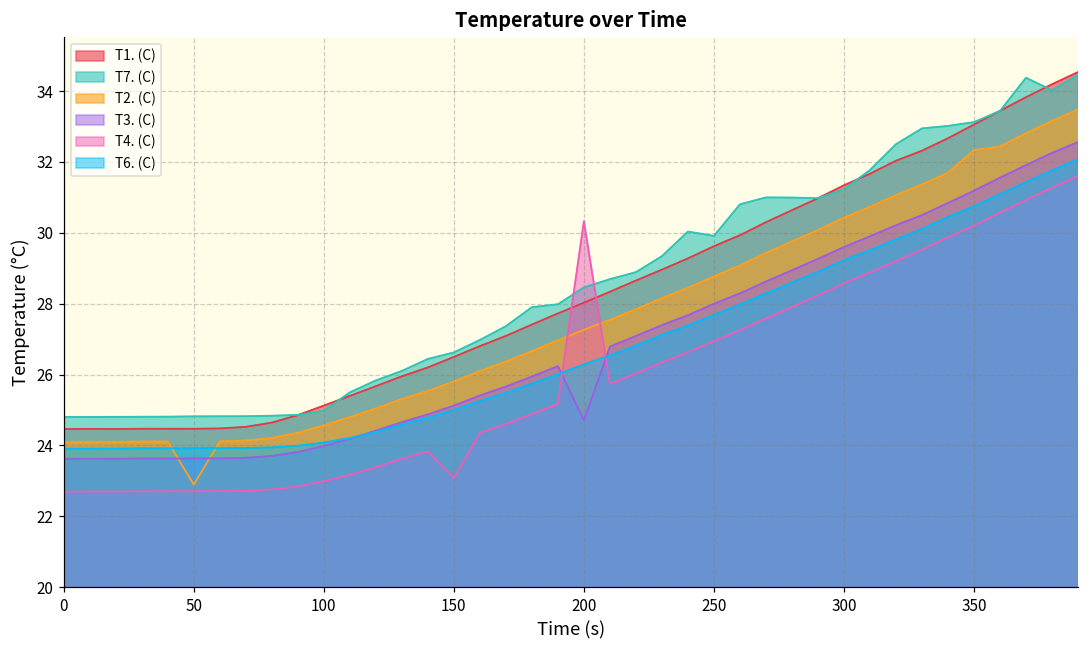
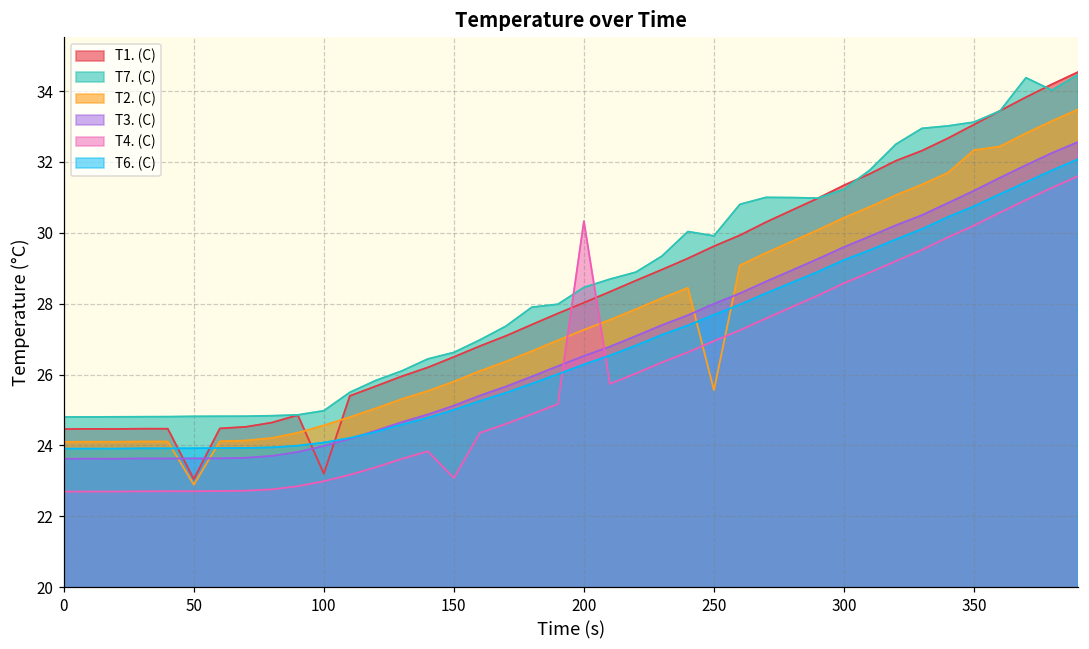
  {
    "T1. (C)": {
      "0": 24.5,
-     "50": 24.5,
-     "100": 25.1,
+     "50": 23.0,
+     "100": 23.2,
      "150": 26.5,
      "200": 28.0,
      "250": 29.6,
      "300": 31.3
    },
    "T2. (C)": {
      "0": 24.1,
      "50": 22.9,
      "100": 24.6,
      "150": 25.8,
      "200": 27.3,
-     "250": 28.8,
+     "250": 25.6,
      "300": 30.4,
      "350": 32.3
    },
    "T3. (C)": {
      "0": 23.6,
      "50": 23.6,
      "100": 24.0,
      "150": 25.1,
-     "200": 24.7,
+     "200": 26.5,
      "250": 28.0,
      "300": 29.6,
      "350": 31.2
    },
    "T4. (C)": {
      "0": 22.7,
      "50": 22.7,
      "100": 23.0,
      "150": 23.1,
      "200": 30.3,
      "250": 26.9,
      "300": 28.6,
      "350": 30.2
    }
  }
